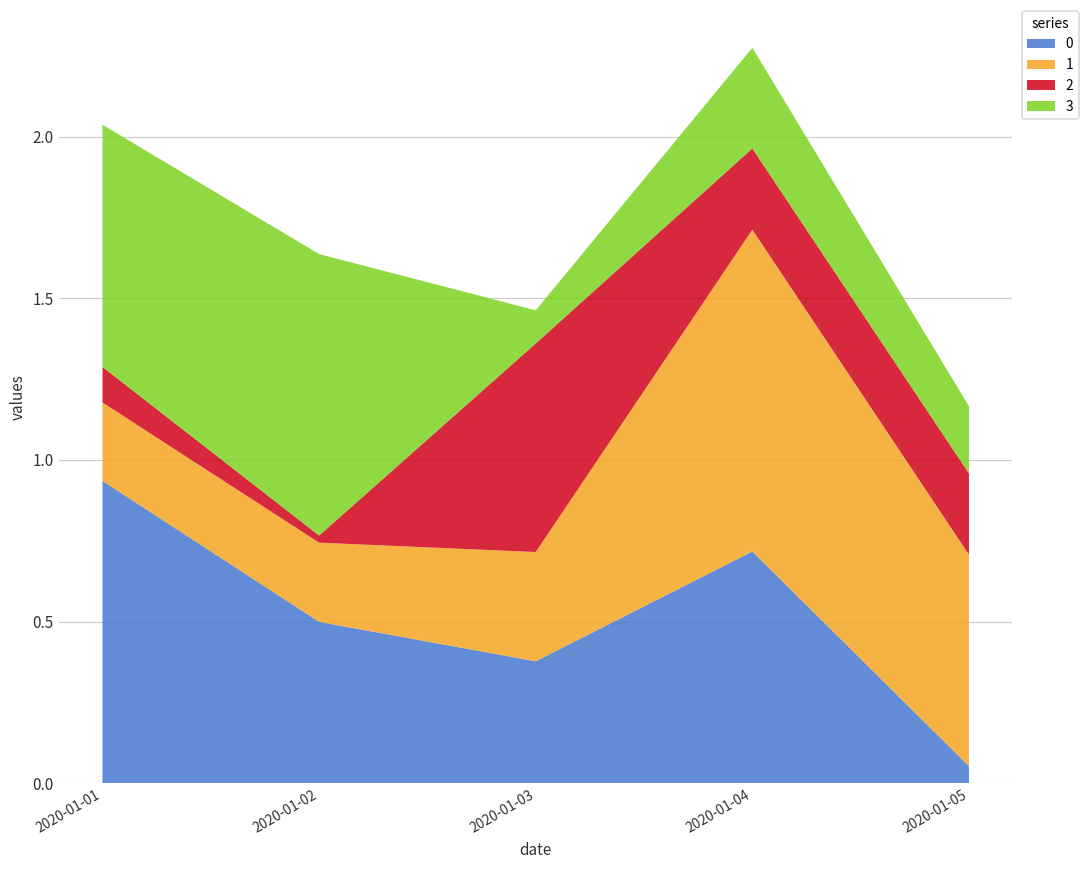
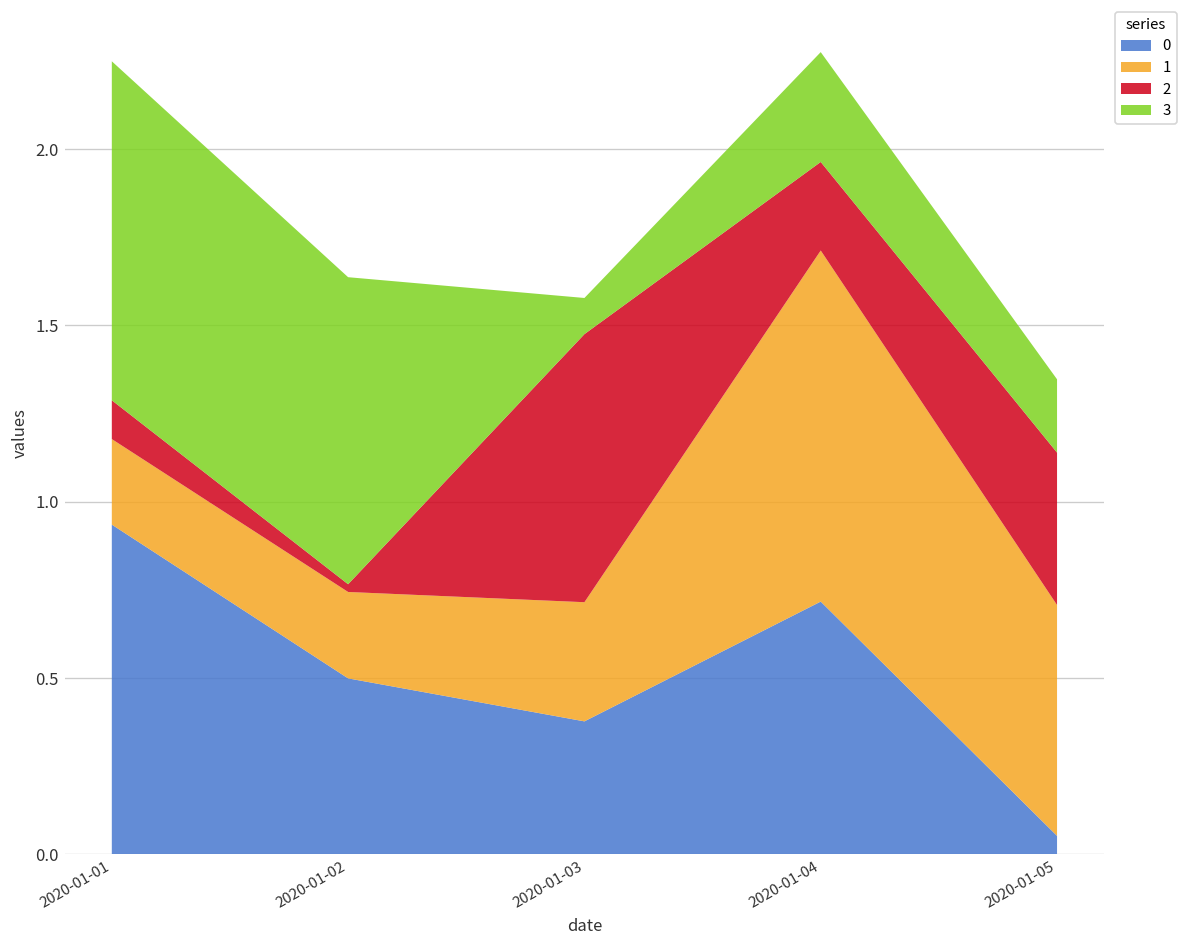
  {
    "0": {
      "2020-01-01": 0.94,
      "2020-01-02": 0.50,
      "2020-01-03": 0.38,
      "2020-01-04": 0.72,
      "2020-01-05": 0.05
    },
    "1": {
      "2020-01-01": 0.24,
      "2020-01-02": 0.25,
      "2020-01-03": 0.34,
      "2020-01-04": 1.00,
      "2020-01-05": 0.65
    },
    "2": {
      "2020-01-01": 0.11,
      "2020-01-02": 0.02,
-     "2020-01-03": 0.65,
+     "2020-01-03": 0.76,
      "2020-01-04": 0.25,
-     "2020-01-05": 0.25
+     "2020-01-05": 0.43
    },
    "3": {
-     "2020-01-01": 0.75,
+     "2020-01-01": 0.96,
      "2020-01-02": 0.87,
      "2020-01-03": 0.10,
      "2020-01-04": 0.31,
      "2020-01-05": 0.21
    }
  }
